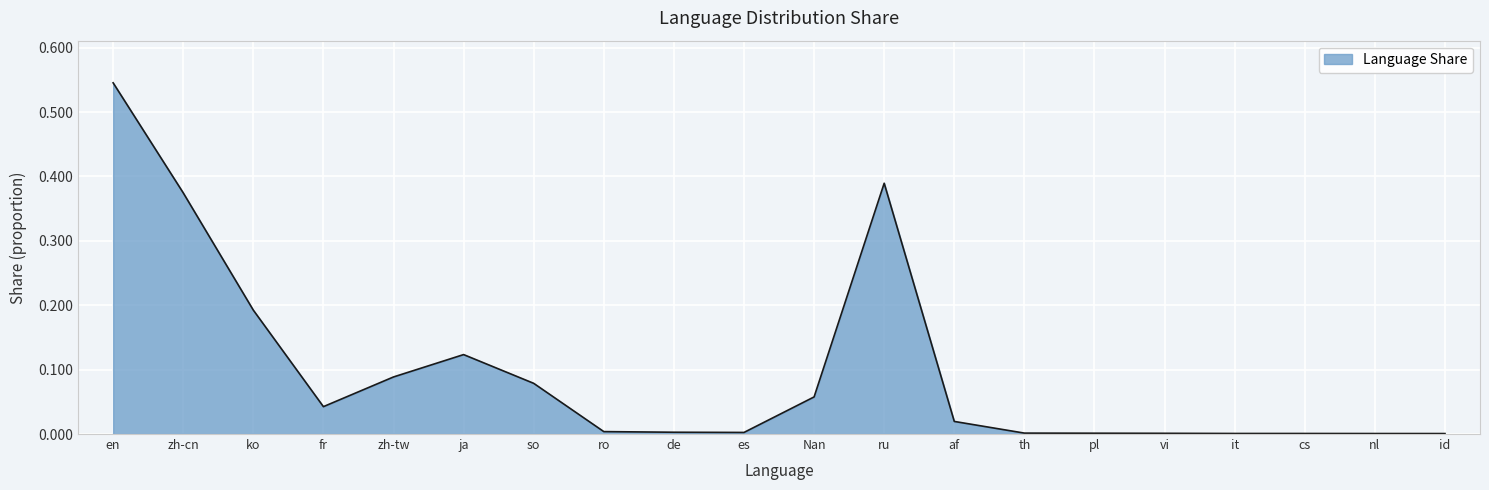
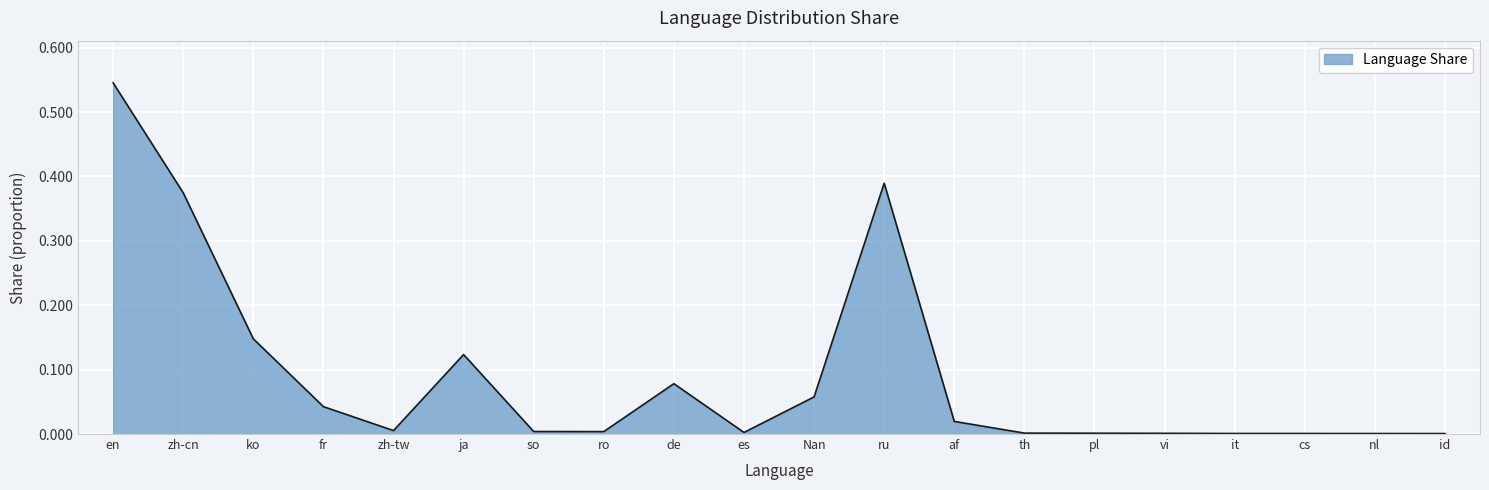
  {
    "en": 0.55,
    "zh-cn": 0.37,
-   "ko": 0.19,
+   "ko": 0.15,
    "fr": 0.04,
-   "zh-tw": 0.09,
+   "zh-tw": 0.01,
    "ja": 0.12,
-   "so": 0.08,
+   "so": 0.00,
    "ro": 0.00,
-   "de": 0.00,
+   "de": 0.08,
    "es": 0.00,
    "Nan": 0.06,
    "ru": 0.39,
    "af": 0.02,
    "th": 0.00,
    "pl": 0.00,
    "vi": 0.00,
    "it": 0.00,
    "cs": 0.00,
    "nl": 0.00,
    "id": 0.00
  }
